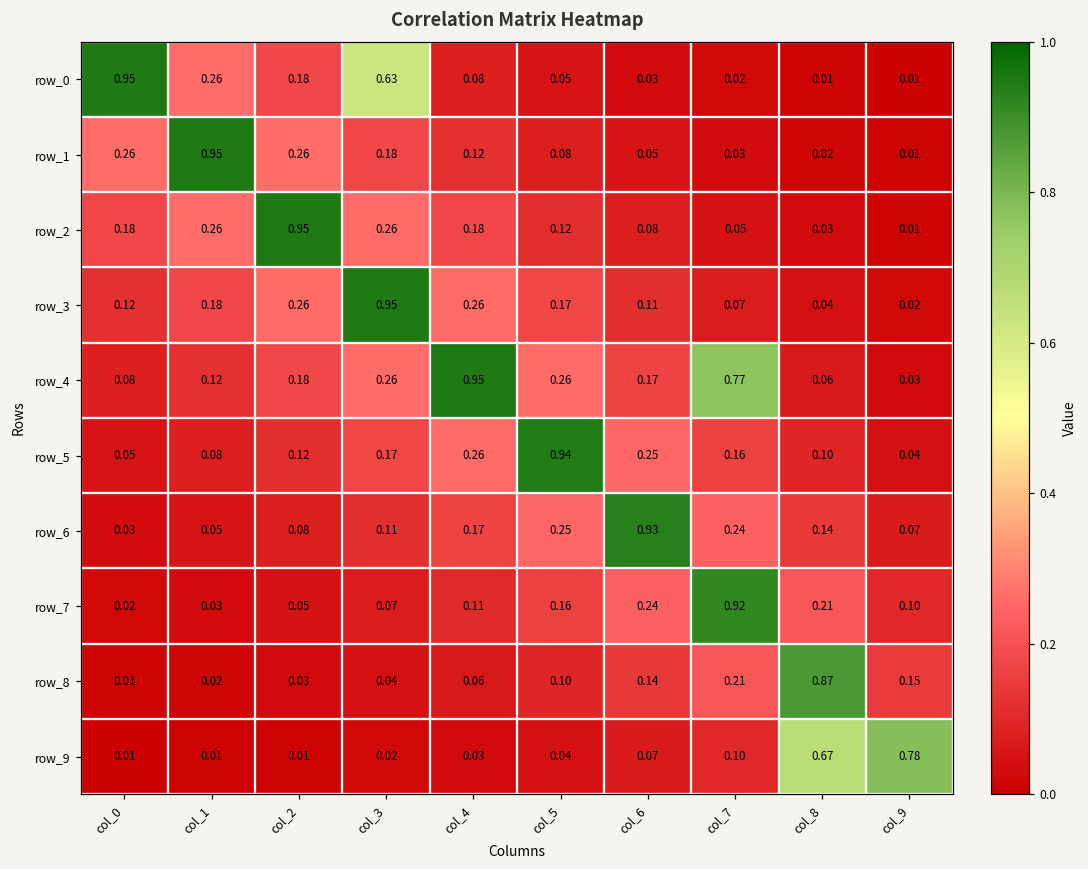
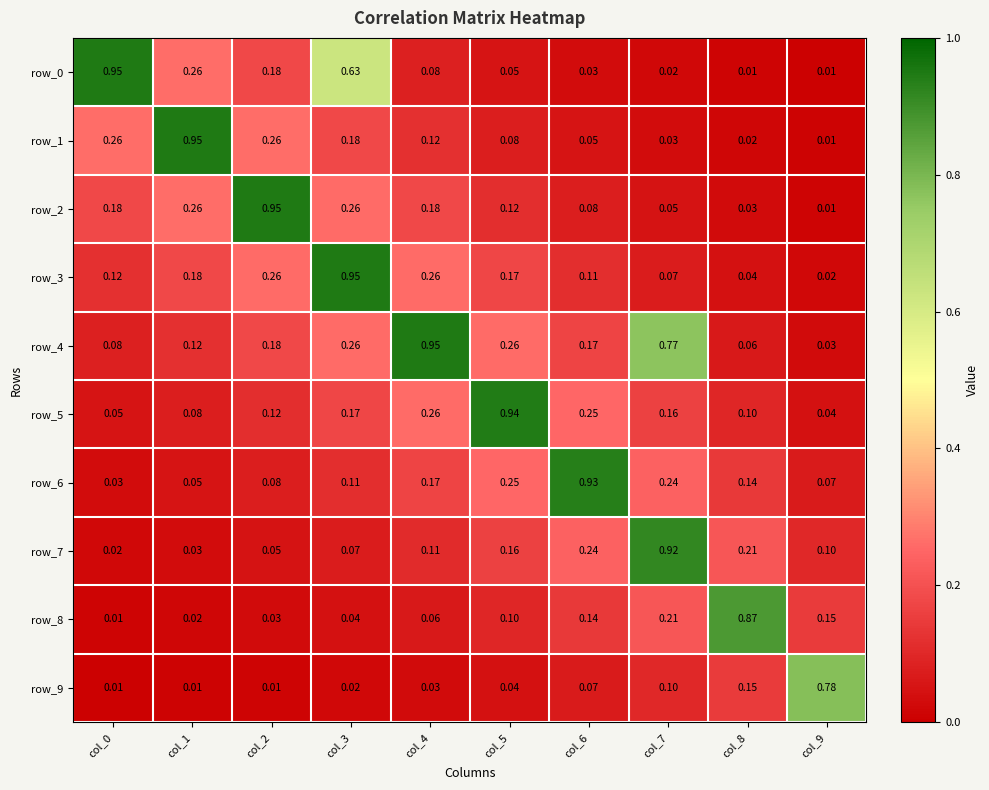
  {
    "row_0": {
      "col_0": 0.95,
      "col_1": 0.26,
      "col_2": 0.18,
      "col_3": 0.63,
      "col_4": 0.08,
      "col_5": 0.05,
      "col_6": 0.03,
      "col_7": 0.02,
      "col_8": 0.01,
      "col_9": 0.01
    },
    "row_1": {
      "col_0": 0.26,
      "col_1": 0.95,
      "col_2": 0.26,
      "col_3": 0.18,
      "col_4": 0.12,
      "col_5": 0.08,
      "col_6": 0.05,
      "col_7": 0.03,
      "col_8": 0.02,
      "col_9": 0.01
    },
    "row_2": {
      "col_0": 0.18,
      "col_1": 0.26,
      "col_2": 0.95,
      "col_3": 0.26,
      "col_4": 0.18,
      "col_5": 0.12,
      "col_6": 0.08,
      "col_7": 0.05,
      "col_8": 0.03,
      "col_9": 0.01
    },
    "row_3": {
      "col_0": 0.12,
      "col_1": 0.18,
      "col_2": 0.26,
      "col_3": 0.95,
      "col_4": 0.26,
      "col_5": 0.17,
      "col_6": 0.11,
      "col_7": 0.07,
      "col_8": 0.04,
      "col_9": 0.02
    },
    "row_4": {
      "col_0": 0.08,
      "col_1": 0.12,
      "col_2": 0.18,
      "col_3": 0.26,
      "col_4": 0.95,
      "col_5": 0.26,
      "col_6": 0.17,
      "col_7": 0.77,
      "col_8": 0.06,
      "col_9": 0.03
    },
    "row_5": {
      "col_0": 0.05,
      "col_1": 0.08,
      "col_2": 0.12,
      "col_3": 0.17,
      "col_4": 0.26,
      "col_5": 0.94,
      "col_6": 0.25,
      "col_7": 0.16,
      "col_8": 0.10,
      "col_9": 0.04
    },
    "row_6": {
      "col_0": 0.03,
      "col_1": 0.05,
      "col_2": 0.08,
      "col_3": 0.11,
      "col_4": 0.17,
      "col_5": 0.25,
      "col_6": 0.93,
      "col_7": 0.24,
      "col_8": 0.14,
      "col_9": 0.07
    },
    "row_7": {
      "col_0": 0.02,
      "col_1": 0.03,
      "col_2": 0.05,
      "col_3": 0.07,
      "col_4": 0.11,
      "col_5": 0.16,
      "col_6": 0.24,
      "col_7": 0.92,
      "col_8": 0.21,
      "col_9": 0.10
    },
    "row_8": {
      "col_0": 0.01,
      "col_1": 0.02,
      "col_2": 0.03,
      "col_3": 0.04,
      "col_4": 0.06,
      "col_5": 0.10,
      "col_6": 0.14,
      "col_7": 0.21,
      "col_8": 0.87,
      "col_9": 0.15
    },
    "row_9": {
      "col_0": 0.01,
      "col_1": 0.01,
      "col_2": 0.01,
      "col_3": 0.02,
      "col_4": 0.03,
      "col_5": 0.04,
      "col_6": 0.07,
      "col_7": 0.10,
-     "col_8": 0.67,
+     "col_8": 0.15,
      "col_9": 0.78
    }
  }
